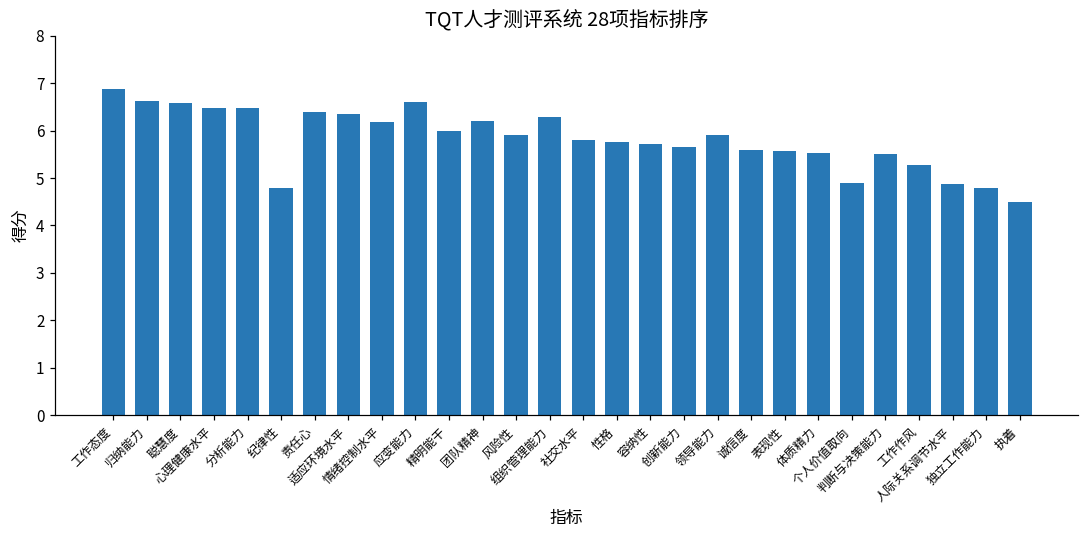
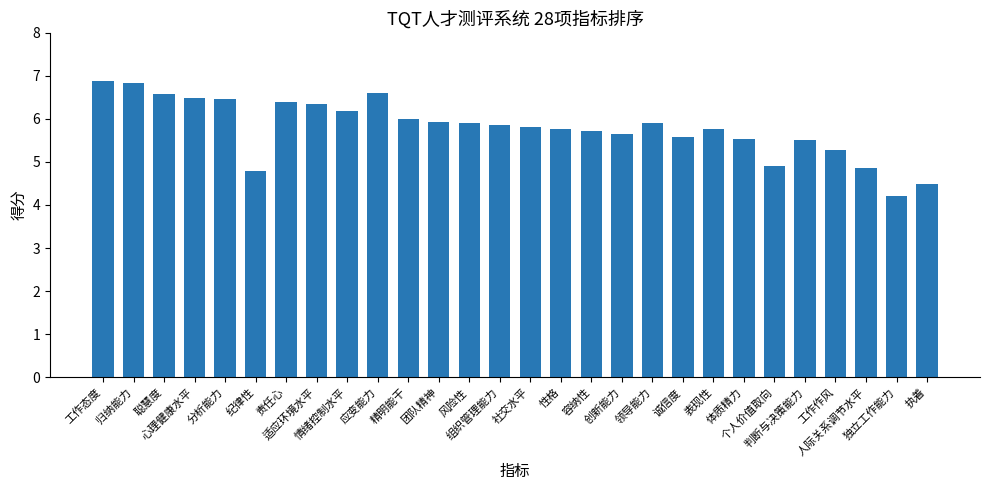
  {
    "工作态度": 6.9,
-   "归纳能力": 6.6,
+   "归纳能力": 6.8,
    "聪慧度": 6.6,
    "心理健康水平": 6.5,
    "分析能力": 6.5,
    "纪律性": 4.8,
    "责任心": 6.4,
    "适应环境水平": 6.4,
    "情绪控制水平": 6.2,
    "应变能力": 6.6,
    "精明能干": 6.0,
-   "团队精神": 6.2,
+   "团队精神": 5.9,
    "风险性": 5.9,
-   "组织管理能力": 6.3,
+   "组织管理能力": 5.9,
    "社交水平": 5.8,
    "性格": 5.8,
    "容纳性": 5.7,
    "创新能力": 5.7,
    "领导能力": 5.9,
    "诚信度": 5.6,
-   "表现性": 5.6,
+   "表现性": 5.8,
    "体质精力": 5.5,
    "个人价值取向": 4.9,
    "判断与决策能力": 5.5,
    "工作作风": 5.3,
    "人际关系调节水平": 4.9,
-   "独立工作能力": 4.8,
+   "独立工作能力": 4.2,
    "执着": 4.5
  }
